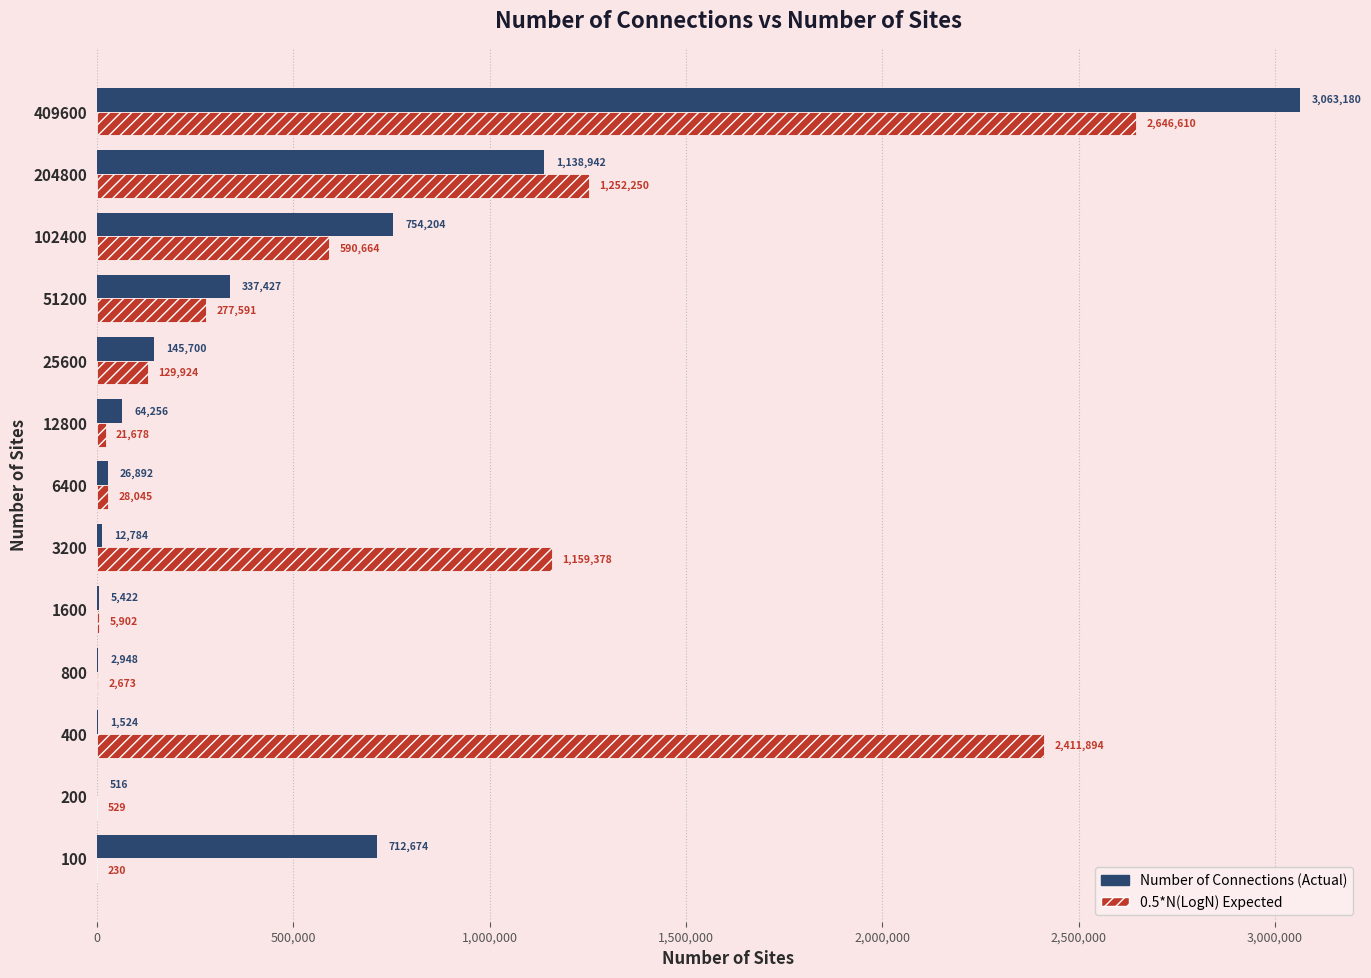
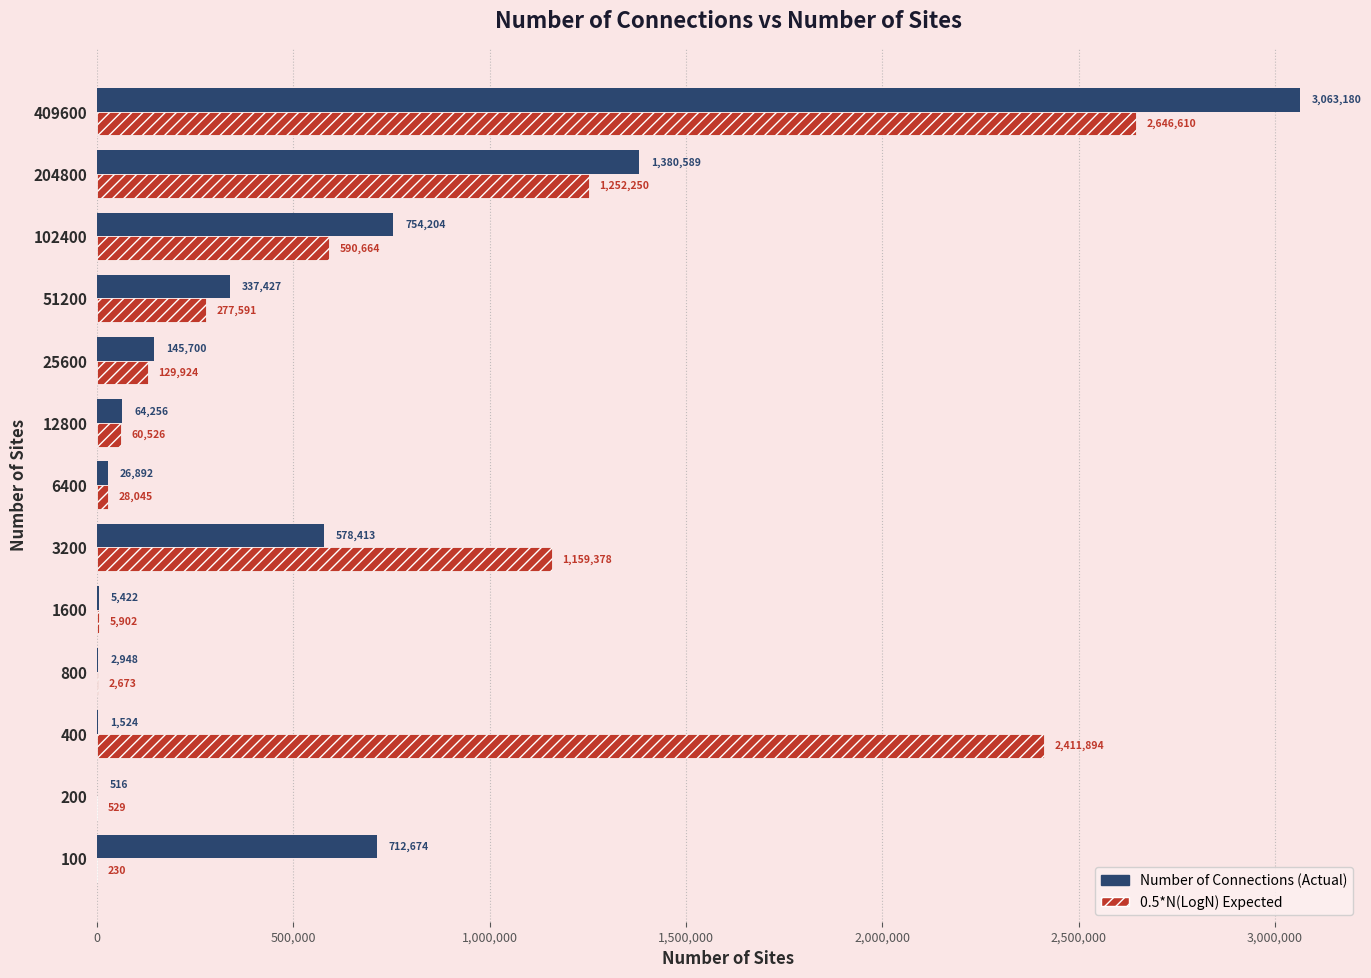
  {
    "Number of Connections (Actual)": {
      "409600": "3,063,180",
-     "204800": "1,138,942",
+     "204800": "1,380,589",
      "102400": "754,204",
      "51200": "337,427",
      "25600": "145,700",
      "12800": "64,256",
      "6400": "26,892",
-     "3200": "12,784",
+     "3200": "578,413",
      "1600": "5,422",
      "800": "2,948",
      "400": "1,524",
      "200": "516",
      "100": "712,674"
    },
    "0.5*N(LogN) Expected": {
      "409600": "2,646,610",
      "204800": "1,252,250",
      "102400": "590,664",
      "51200": "277,591",
      "25600": "129,924",
-     "12800": "21,678",
+     "12800": "60,526",
      "6400": "28,045",
      "3200": "1,159,378",
      "1600": "5,902",
      "800": "2,673",
      "400": "2,411,894",
      "200": "529",
      "100": "230"
    }
  }
